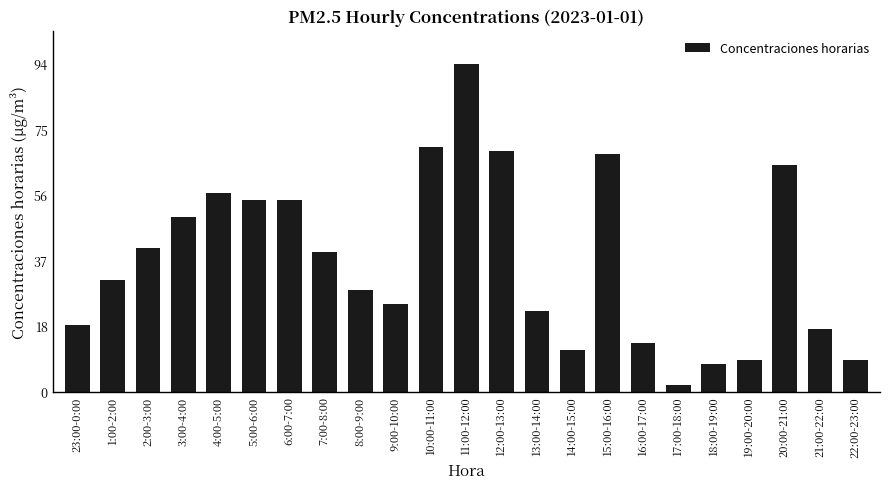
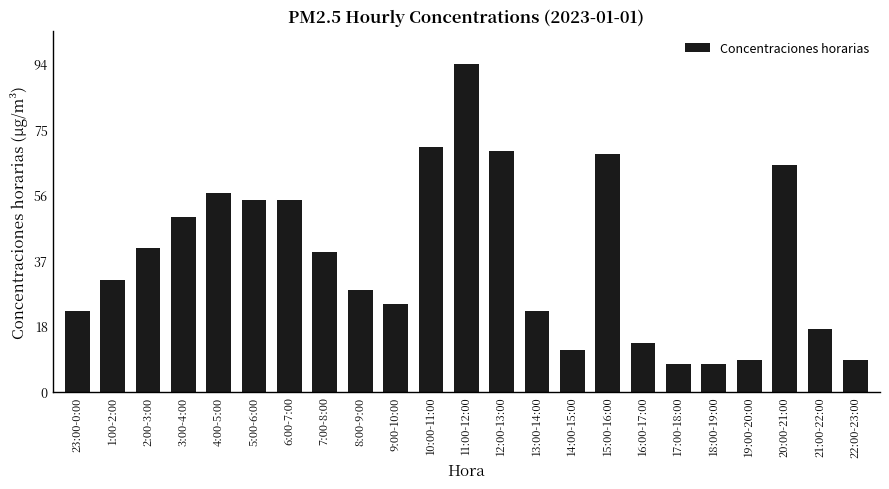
  {
-   "23:00-0:00": 19,
+   "23:00-0:00": 23,
    "1:00-2:00": 32,
    "2:00-3:00": 41,
    "3:00-4:00": 50,
    "4:00-5:00": 57,
    "5:00-6:00": 55,
    "6:00-7:00": 55,
    "7:00-8:00": 40,
    "8:00-9:00": 29,
    "9:00-10:00": 25,
    "10:00-11:00": 70,
    "11:00-12:00": 94,
    "12:00-13:00": 69,
    "13:00-14:00": 23,
    "14:00-15:00": 12,
    "15:00-16:00": 68,
    "16:00-17:00": 14,
-   "17:00-18:00": 2,
+   "17:00-18:00": 8,
    "18:00-19:00": 8,
    "19:00-20:00": 9,
    "20:00-21:00": 65,
    "21:00-22:00": 18,
    "22:00-23:00": 9
  }
